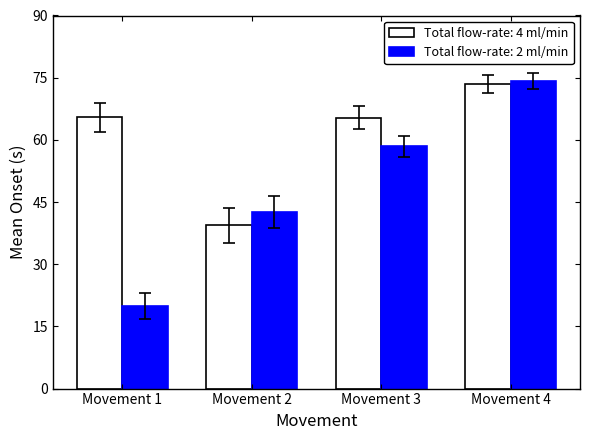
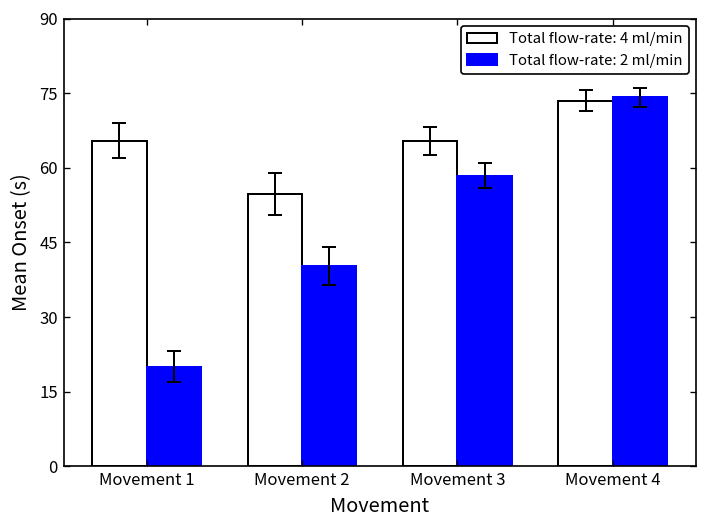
  {
    "Total flow-rate: 4 ml/min": {
      "Movement 1": 65,
-     "Movement 2": 39,
+     "Movement 2": 55,
      "Movement 3": 65,
      "Movement 4": 74
    },
    "Total flow-rate: 2 ml/min": {
      "Movement 1": 20,
-     "Movement 2": 43,
+     "Movement 2": 40,
      "Movement 3": 58,
      "Movement 4": 74
    }
  }
